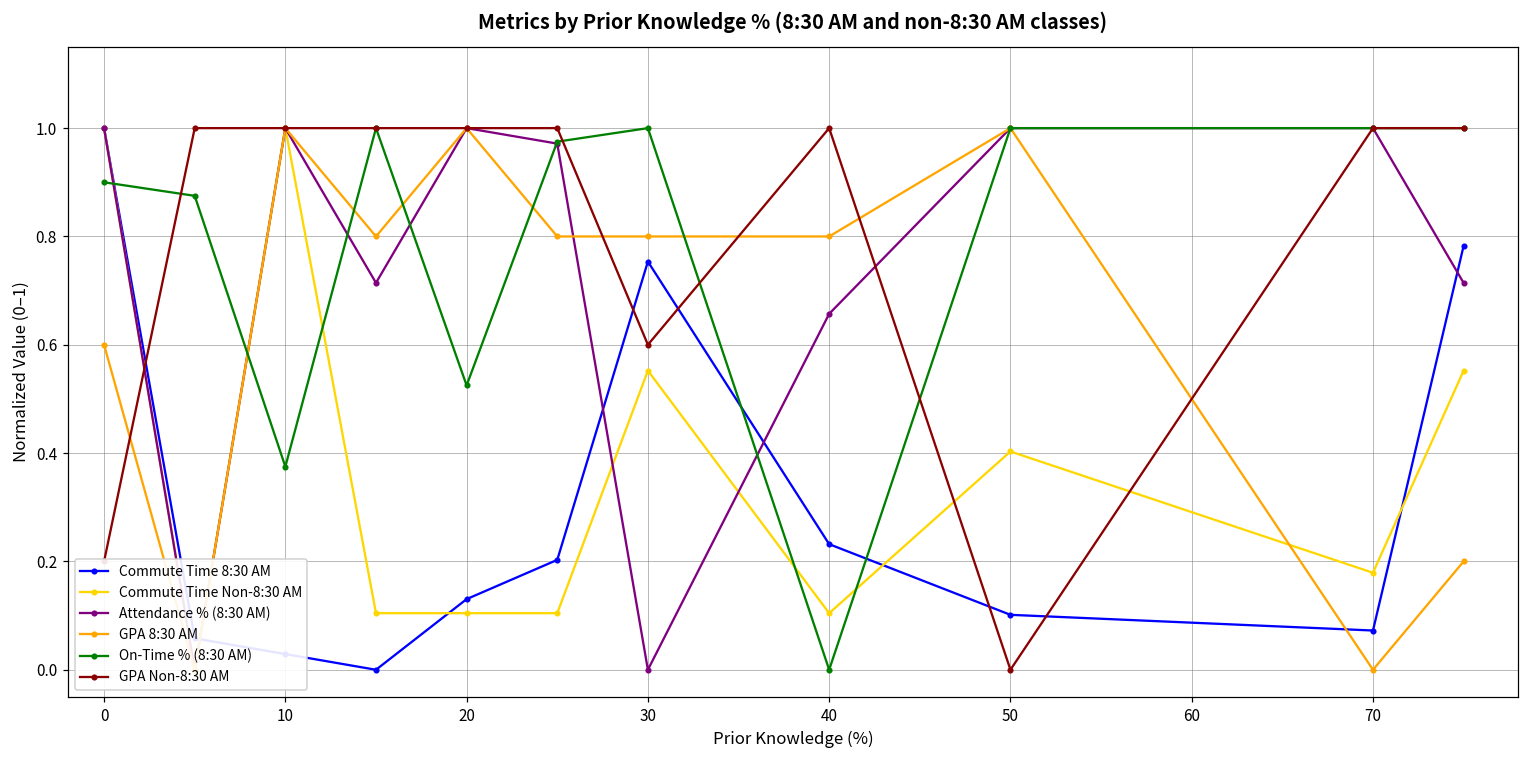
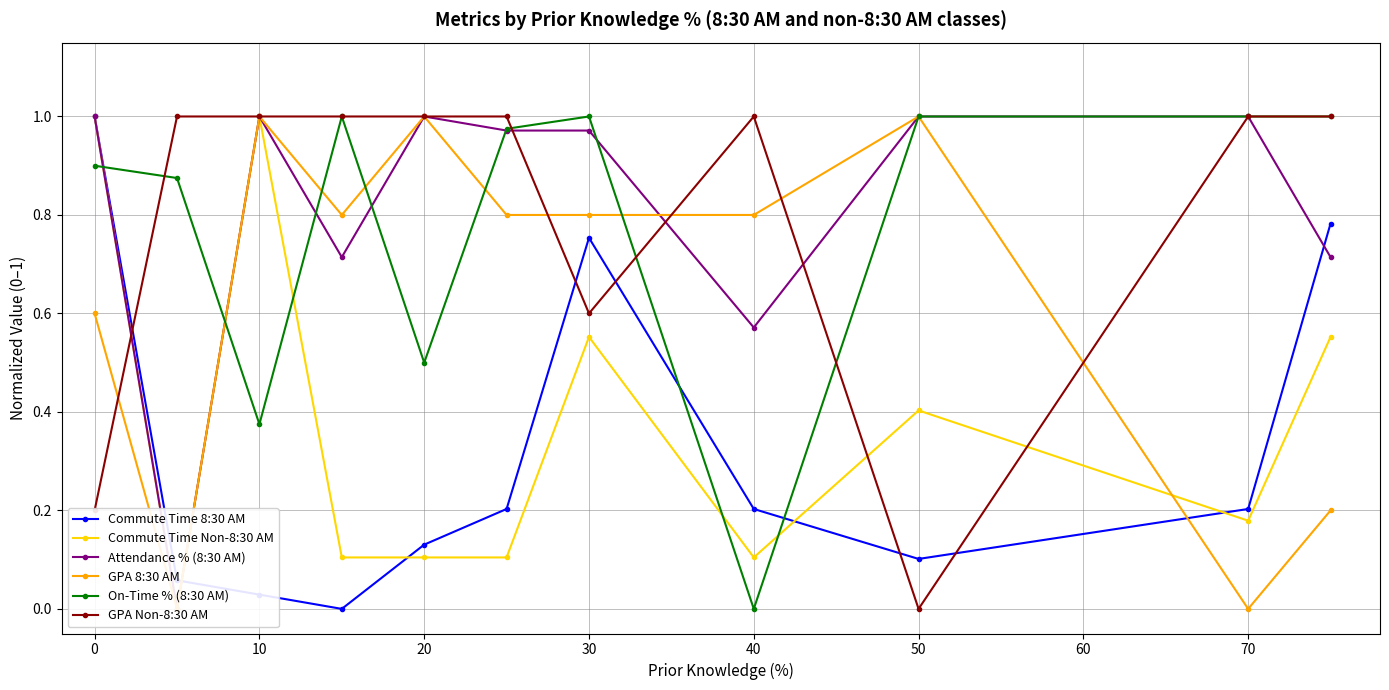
  {
    "Commute Time 8:30 AM": {
      "20": 0.13,
      "30": 0.75,
-     "40": 0.23,
+     "40": 0.20,
      "50": 0.10,
-     "70": 0.07
+     "70": 0.20
    },
    "Attendance % (8:30 AM)": {
-     "30": 0.00,
-     "40": 0.66
+     "30": 0.97,
+     "40": 0.57
    },
    "On-Time % (8:30 AM)": {
      "0": 0.90,
      "10": 0.38,
-     "20": 0.53,
+     "20": 0.50,
      "30": 1.00,
      "40": 0.00
    },
    "GPA Non-8:30 AM": {
      "30": 0.60,
      "40": 1.00,
      "50": 0.00
    }
  }
